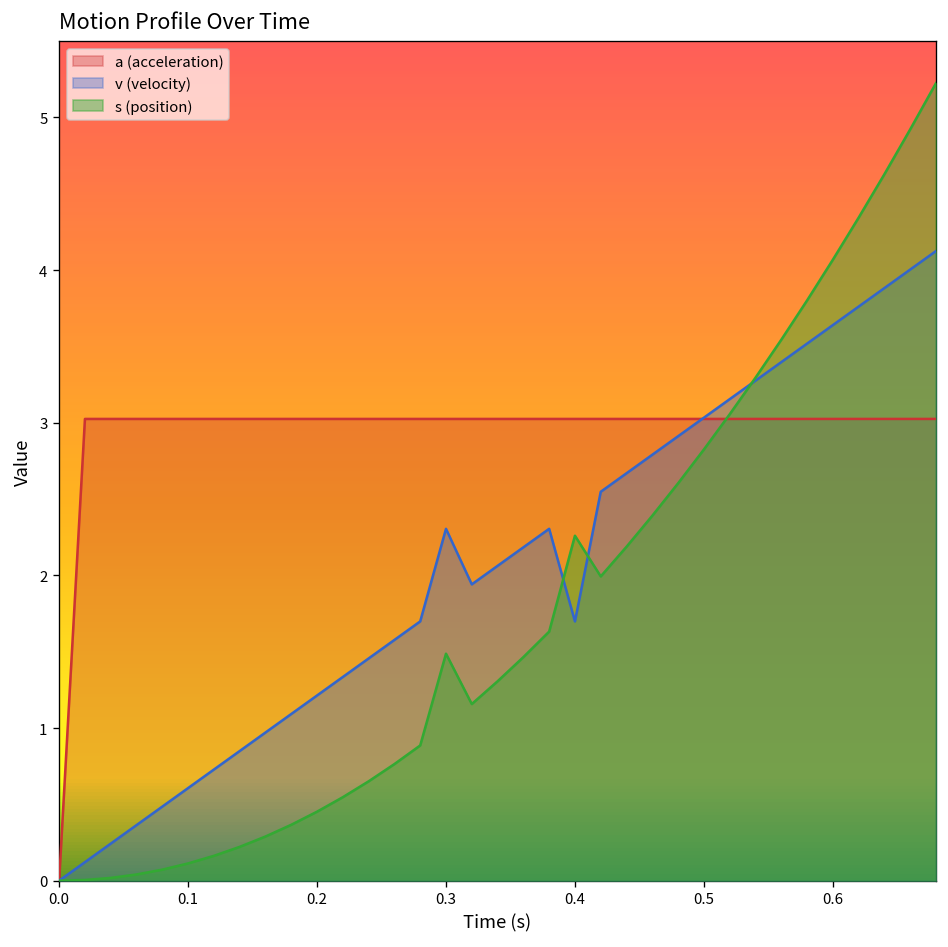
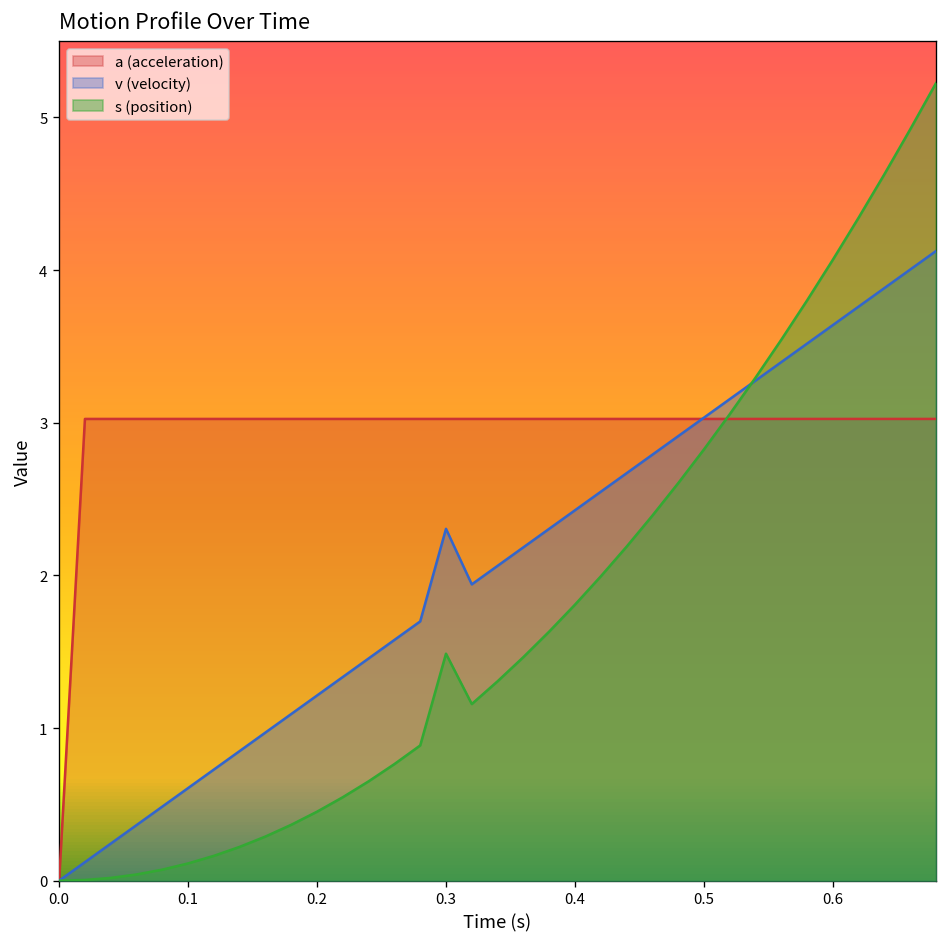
  {
    "a (acceleration)": {
      "0.1": 3.03,
      "0.2": 3.03,
      "0.3": 3.03,
      "0.4": 3.03,
      "0.6": 3.03
    },
    "v (velocity)": {
      "0.1": 0.61,
      "0.2": 1.21,
      "0.3": 2.31,
-     "0.4": 1.70,
+     "0.4": 2.43,
      "0.6": 3.64
    },
    "s (position)": {
      "0.1": 0.11,
      "0.2": 0.45,
      "0.3": 1.49,
-     "0.4": 2.26,
+     "0.4": 1.81,
      "0.5": 2.82,
      "0.6": 4.07
    }
  }
